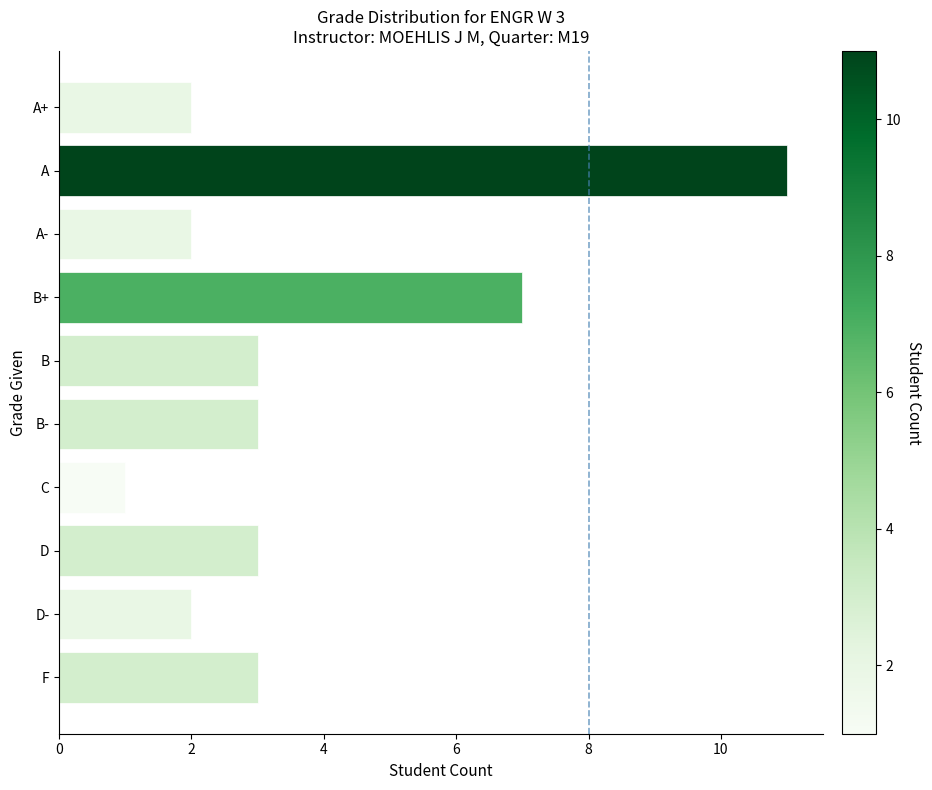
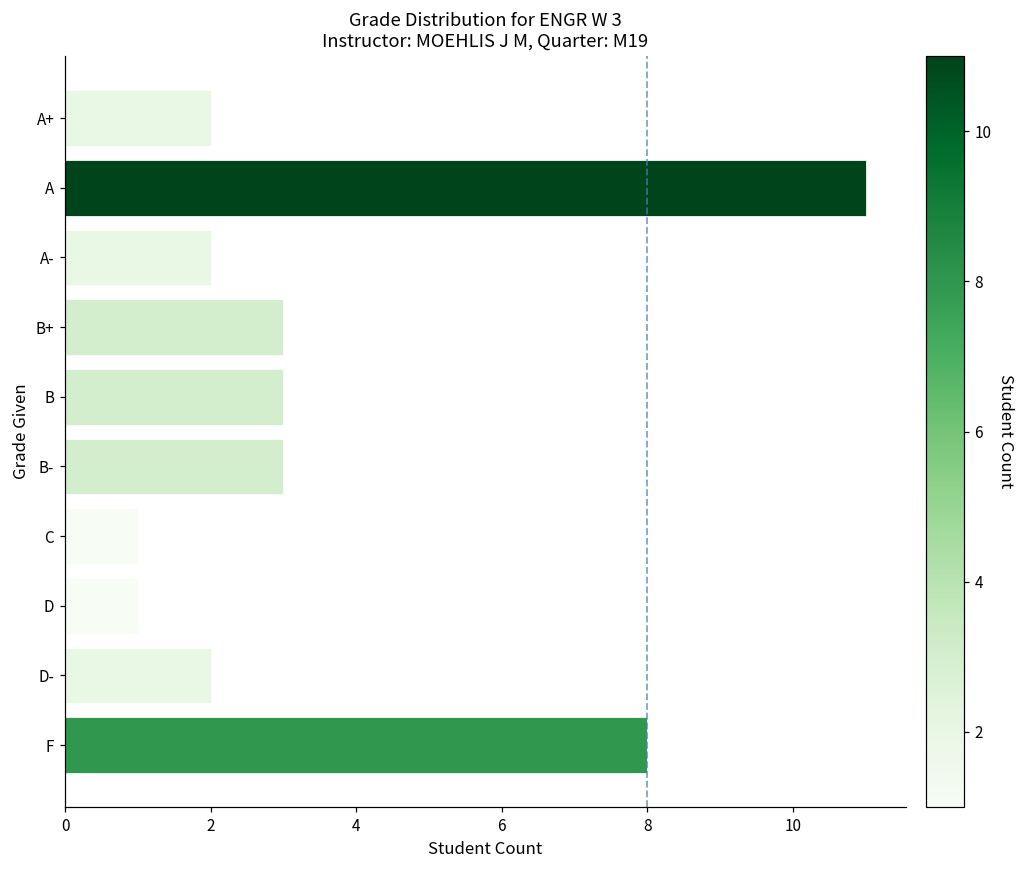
  {
    "A+": 2,
    "A": 11,
    "A-": 2,
-   "B+": 7,
+   "B+": 3,
    "B": 3,
    "B-": 3,
    "C": 1,
-   "D": 3,
+   "D": 1,
    "D-": 2,
-   "F": 3
+   "F": 8
  }
